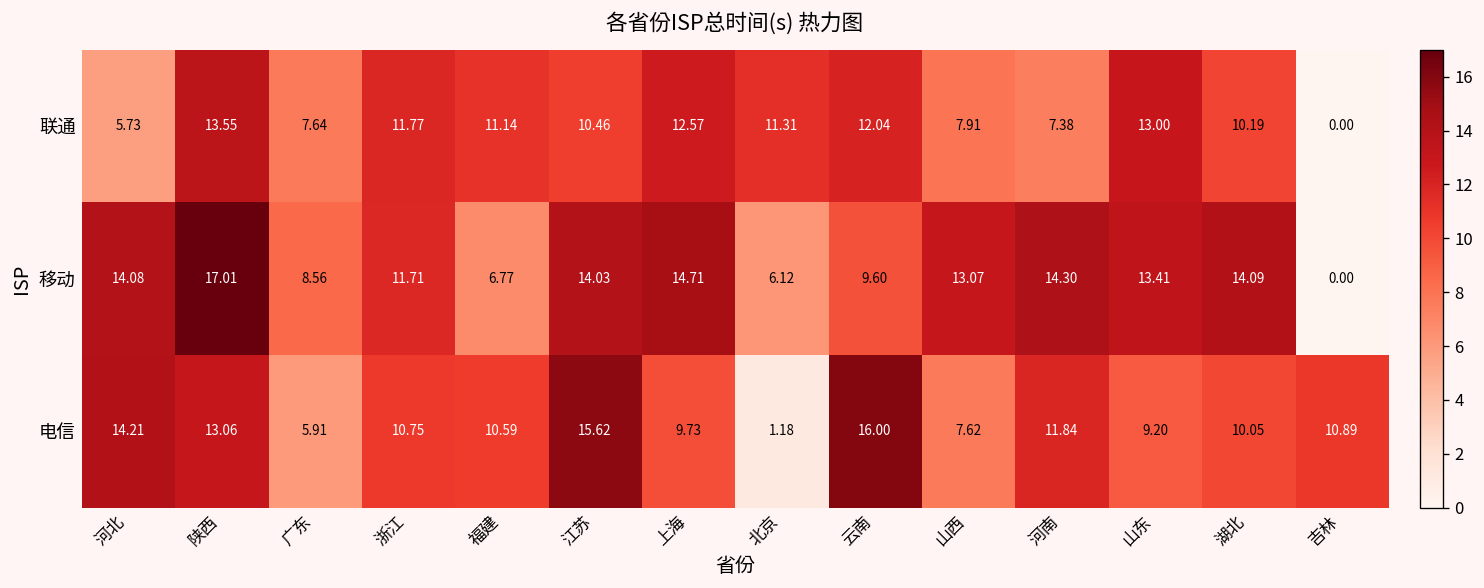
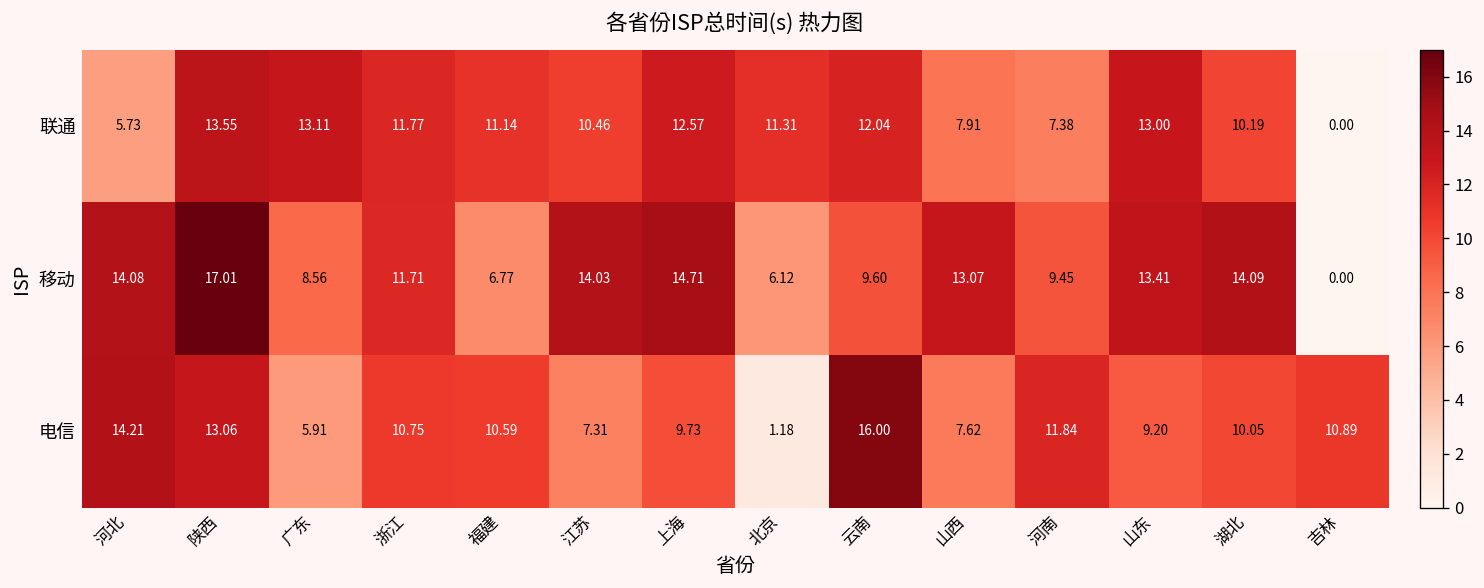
  {
    "联通": {
      "河北": 5.73,
      "陕西": 13.55,
-     "广东": 7.64,
+     "广东": 13.11,
      "浙江": 11.77,
      "福建": 11.14,
      "江苏": 10.46,
      "上海": 12.57,
      "北京": 11.31,
      "云南": 12.04,
      "山西": 7.91,
      "河南": 7.38,
      "山东": 13.00,
      "湖北": 10.19,
      "吉林": 0.00
    },
    "移动": {
      "河北": 14.08,
      "陕西": 17.01,
      "广东": 8.56,
      "浙江": 11.71,
      "福建": 6.77,
      "江苏": 14.03,
      "上海": 14.71,
      "北京": 6.12,
      "云南": 9.60,
      "山西": 13.07,
-     "河南": 14.30,
+     "河南": 9.45,
      "山东": 13.41,
      "湖北": 14.09,
      "吉林": 0.00
    },
    "电信": {
      "河北": 14.21,
      "陕西": 13.06,
      "广东": 5.91,
      "浙江": 10.75,
      "福建": 10.59,
-     "江苏": 15.62,
+     "江苏": 7.31,
      "上海": 9.73,
      "北京": 1.18,
      "云南": 16.00,
      "山西": 7.62,
      "河南": 11.84,
      "山东": 9.20,
      "湖北": 10.05,
      "吉林": 10.89
    }
  }
